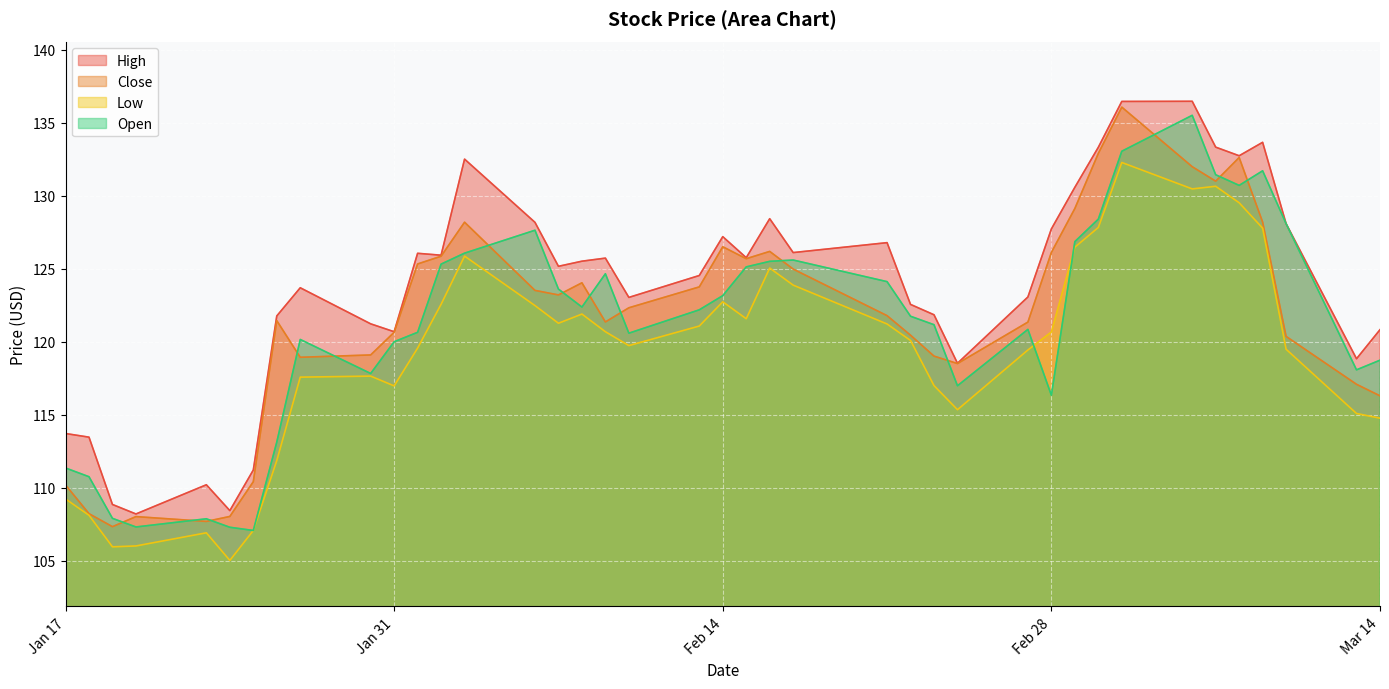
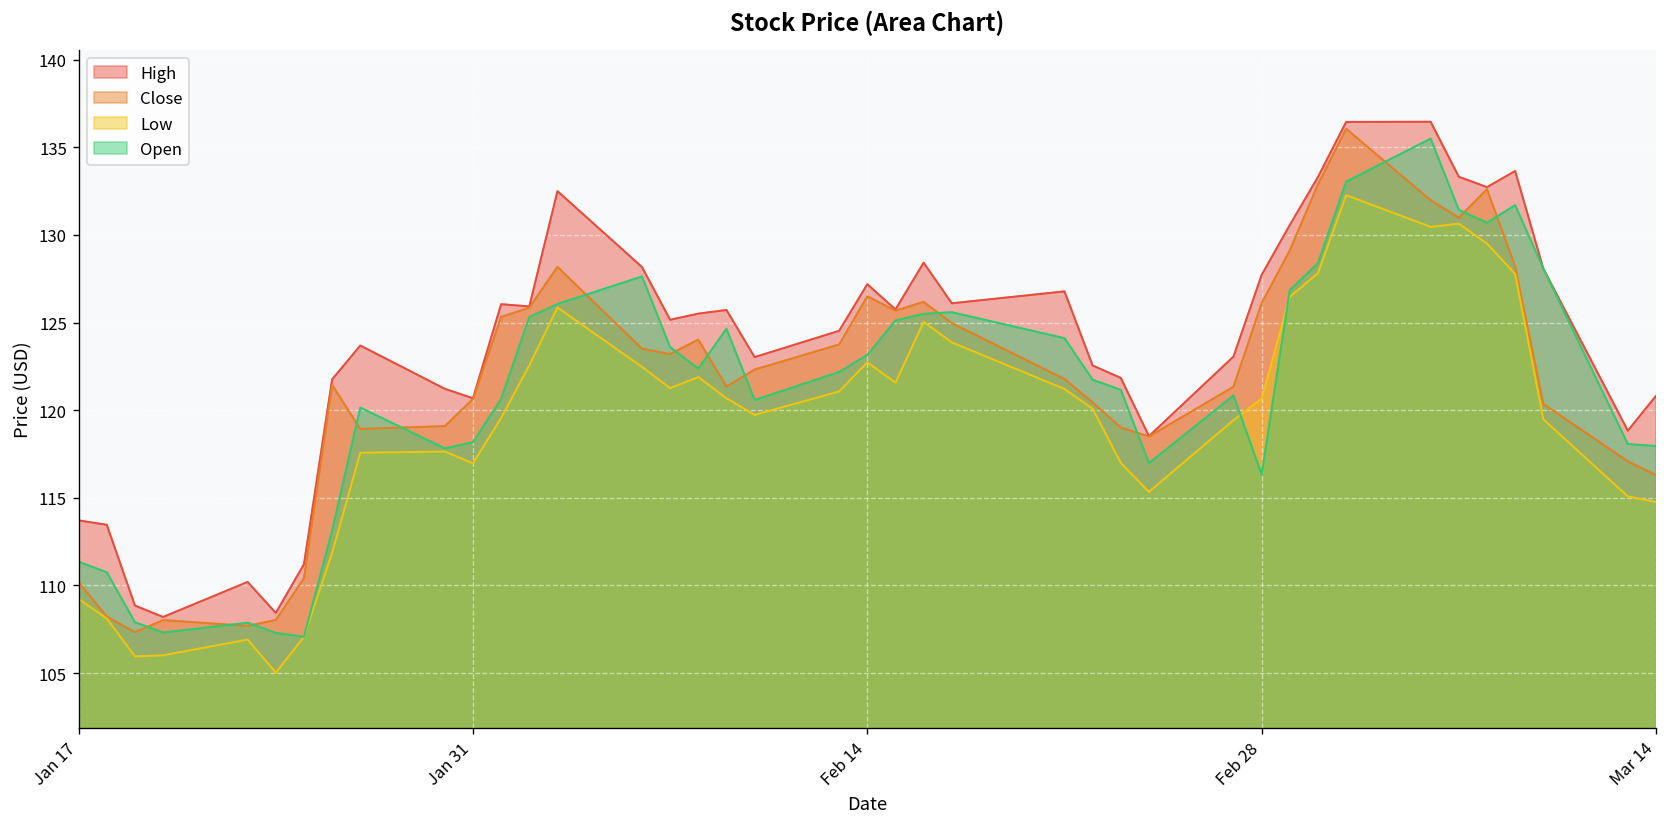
  {
    "Open": {
      "Jan 17": 111.3,
-     "Jan 31": 120.0,
+     "Jan 31": 118.2,
      "Feb 14": 123.2,
      "Feb 28": 116.3,
-     "Mar 14": 118.7
+     "Mar 14": 118.0
    }
  }
